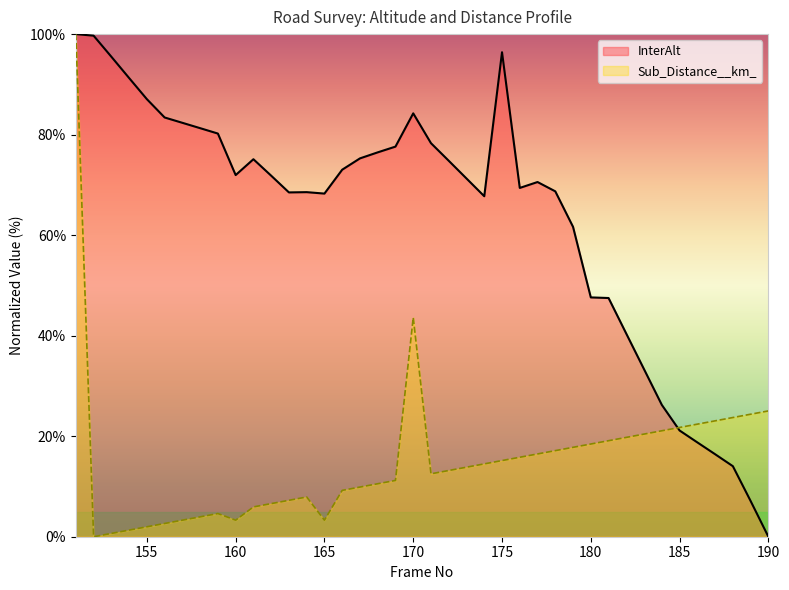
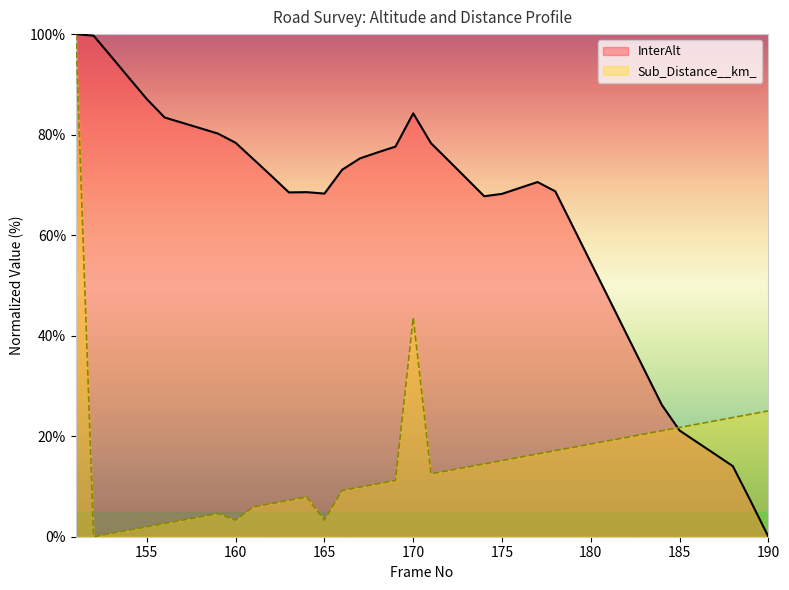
  {
    "InterAlt": {
      "155": "87%",
-     "160": "72%",
+     "160": "78%",
      "165": "68%",
      "170": "84%",
-     "175": "96%",
-     "180": "48%",
+     "175": "68%",
+     "180": "55%",
      "185": "21%"
    },
    "Sub_Distance__km_": {
      "170": "44%",
      "175": "15%",
      "180": "18%",
      "185": "22%",
      "190": "25%"
    }
  }
